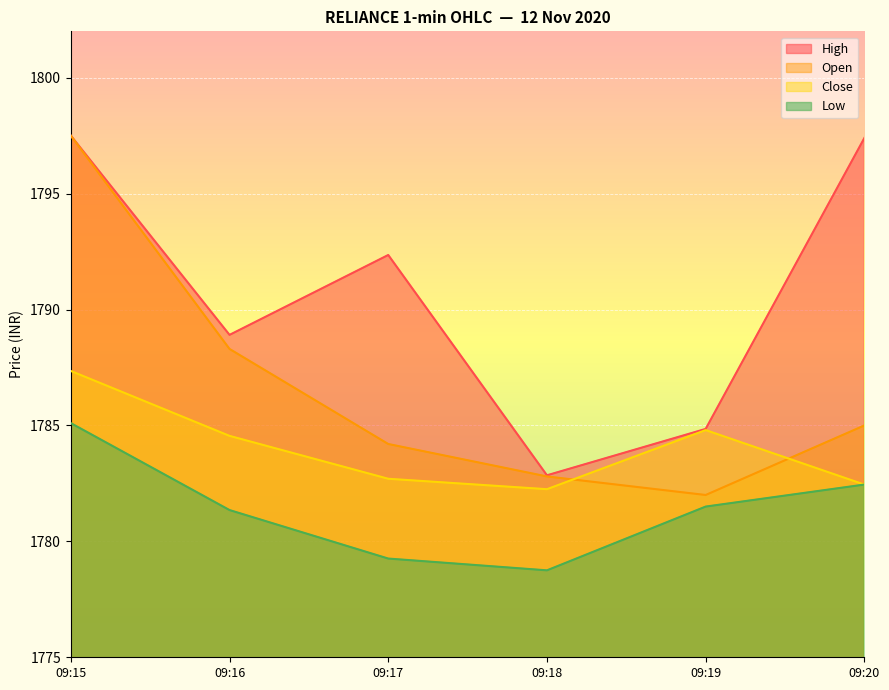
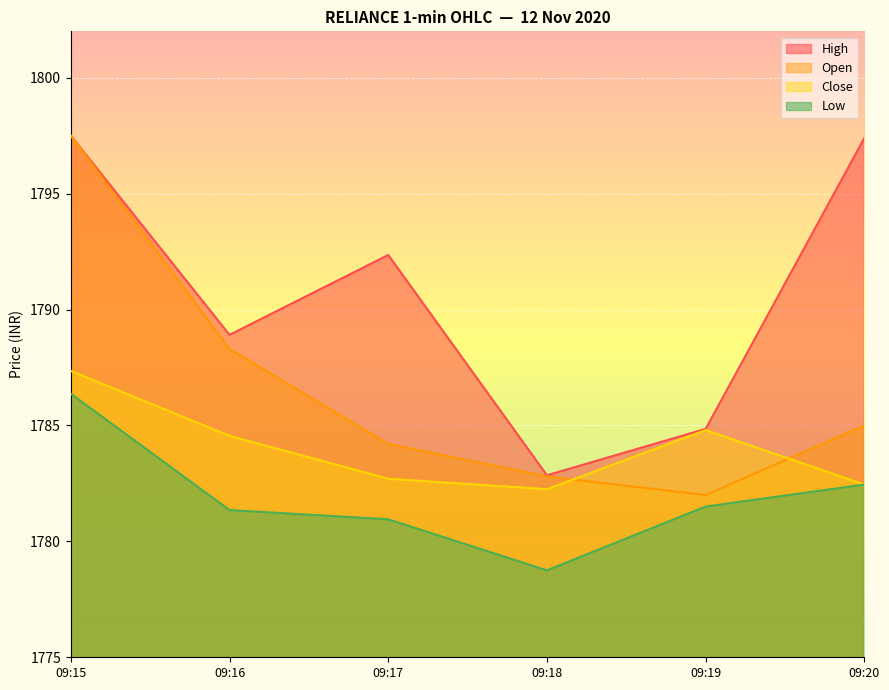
  {
    "High": {
      "09:16": 1788.9,
      "09:17": 1792.4,
      "09:20": 1797.4
    },
    "Low": {
-     "09:15": 1785.1,
+     "09:15": 1786.4,
      "09:16": 1781.3,
-     "09:17": 1779.3,
+     "09:17": 1780.9,
      "09:18": 1778.8,
      "09:19": 1781.5
    }
  }
